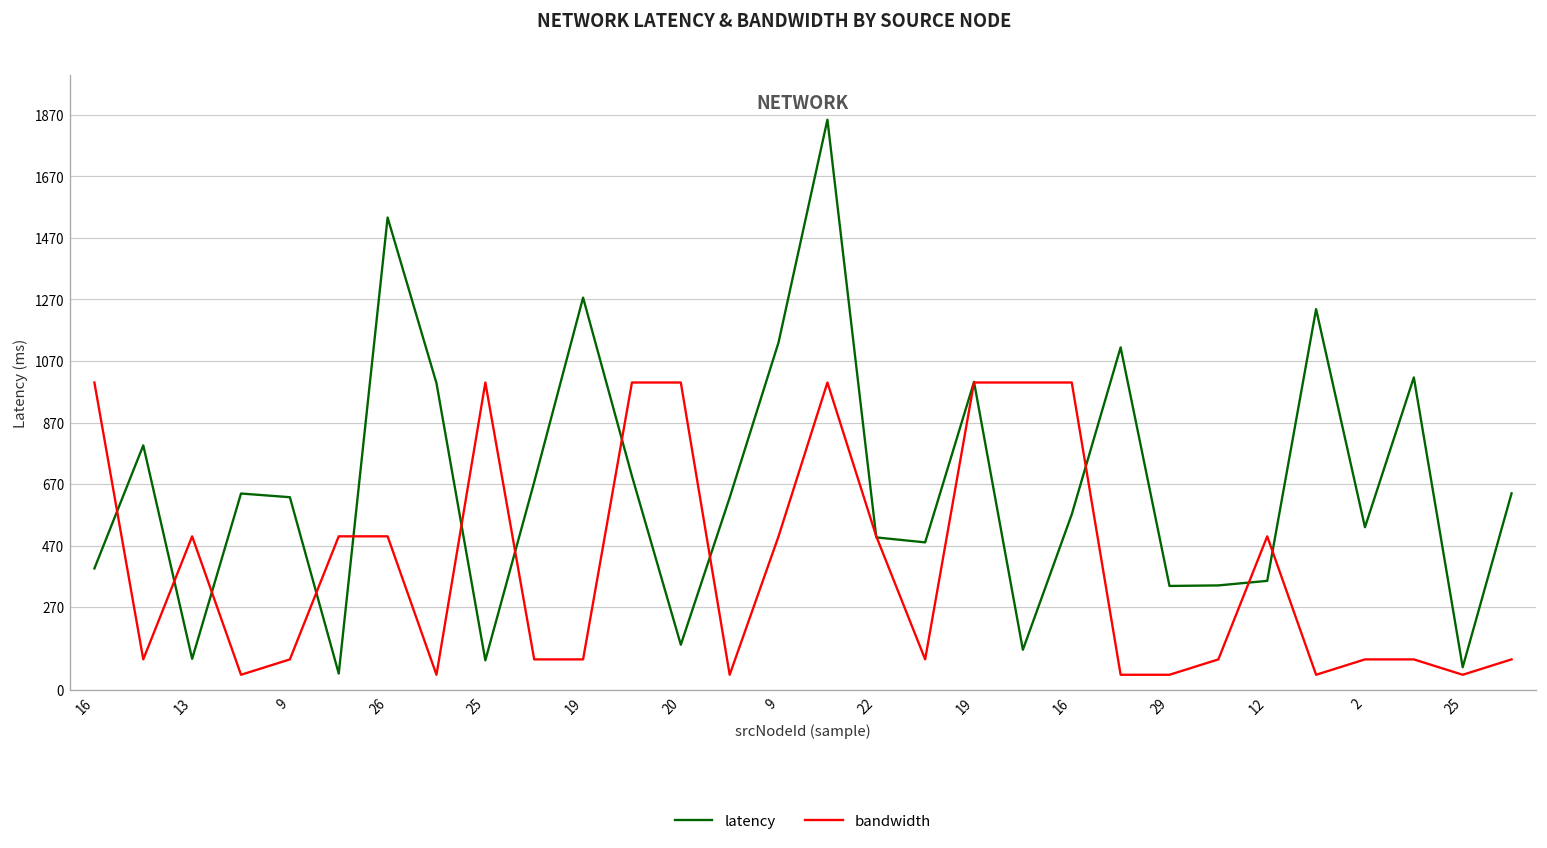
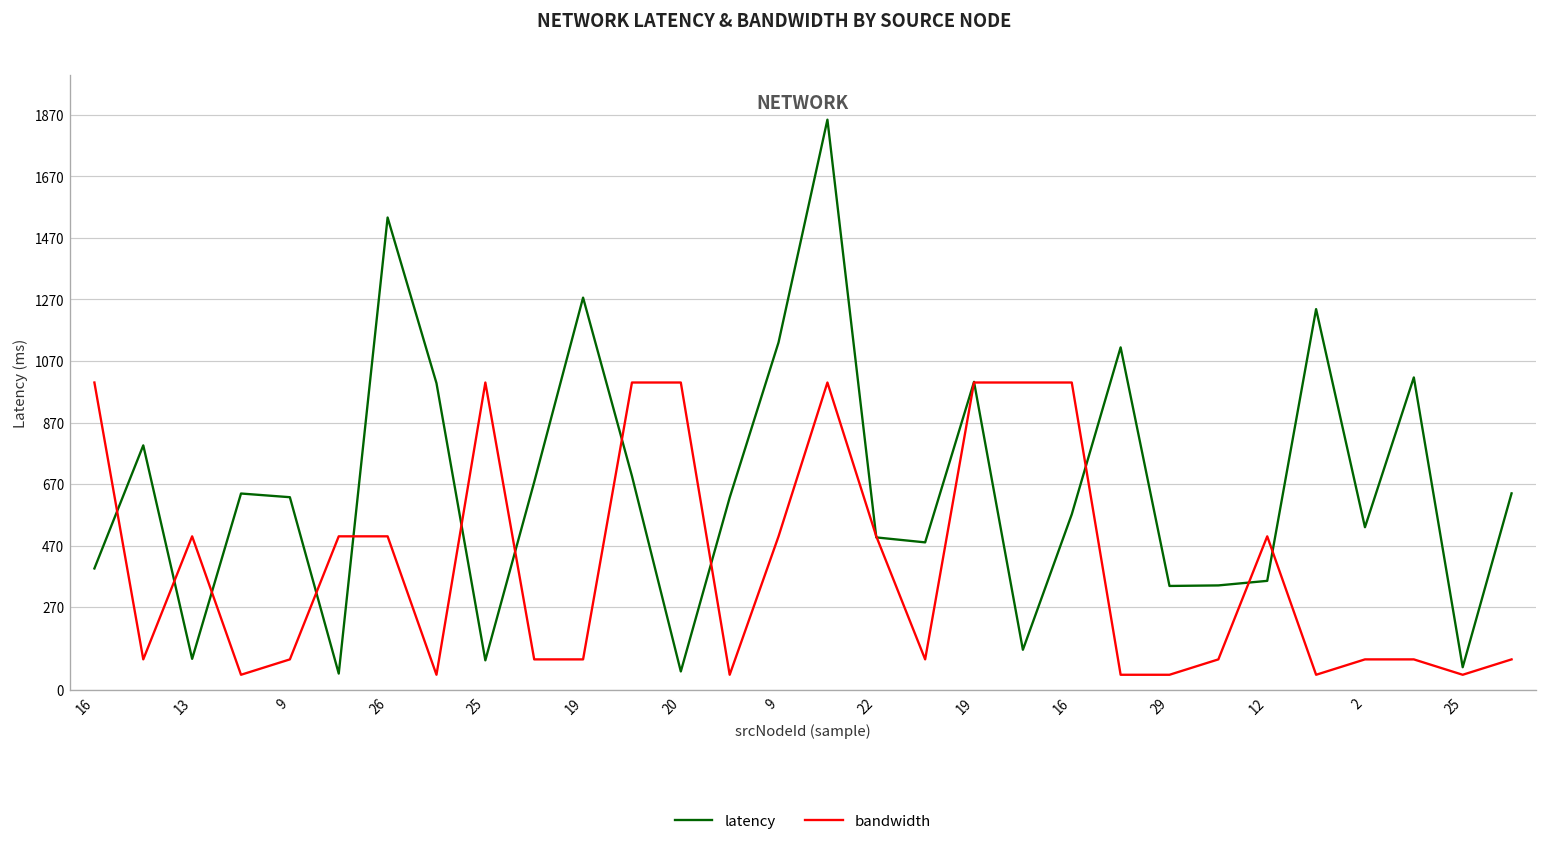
  {
    "latency": {
      "26": 1540,
-     "20": 150,
+     "20": 60,
      "29": 340,
      "12": 360
    },
    "bandwidth": {
      "26": 500,
      "20": 1000,
      "29": 50,
      "12": 500
    }
  }
